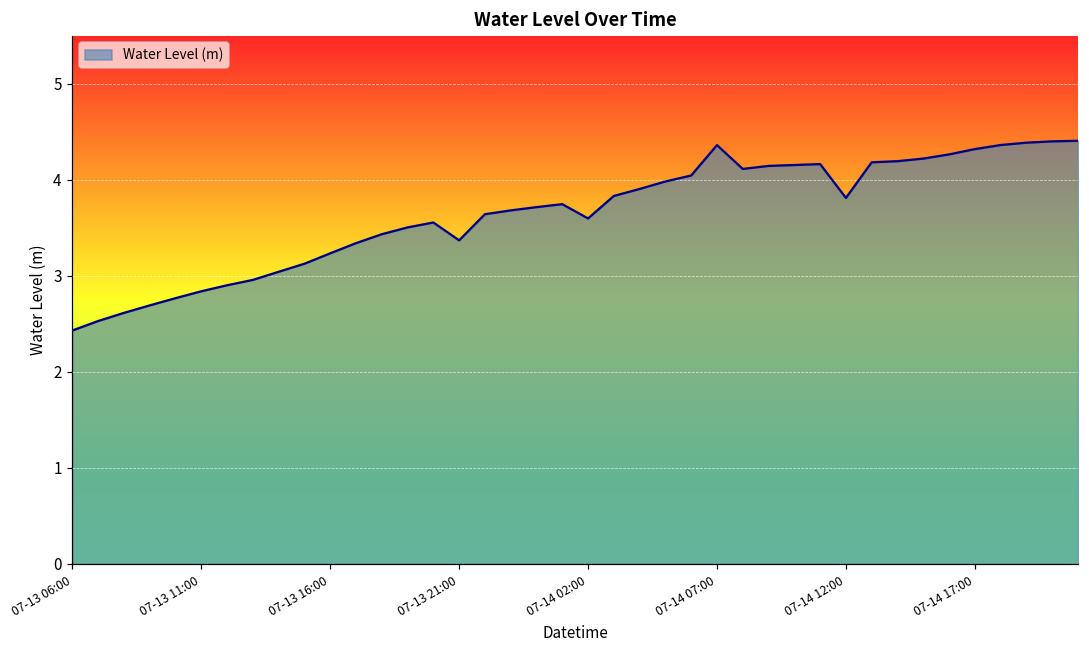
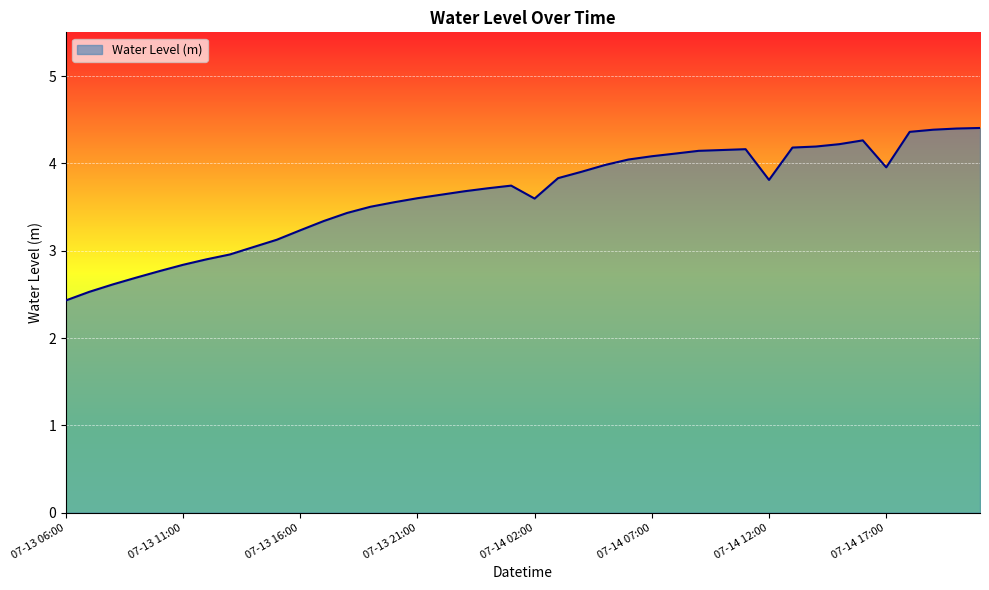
  {
    "07-13 06:00": 2.4,
    "07-13 11:00": 2.8,
    "07-13 16:00": 3.2,
-   "07-13 21:00": 3.4,
+   "07-13 21:00": 3.6,
    "07-14 02:00": 3.6,
-   "07-14 07:00": 4.4,
+   "07-14 07:00": 4.1,
    "07-14 12:00": 3.8,
-   "07-14 17:00": 4.3
+   "07-14 17:00": 4.0
  }
